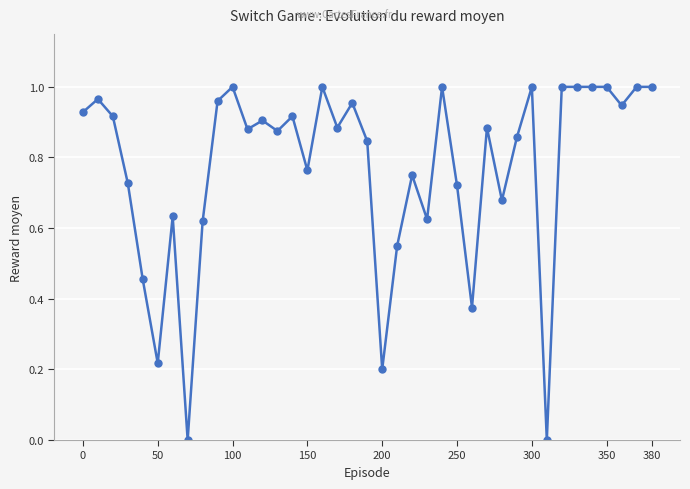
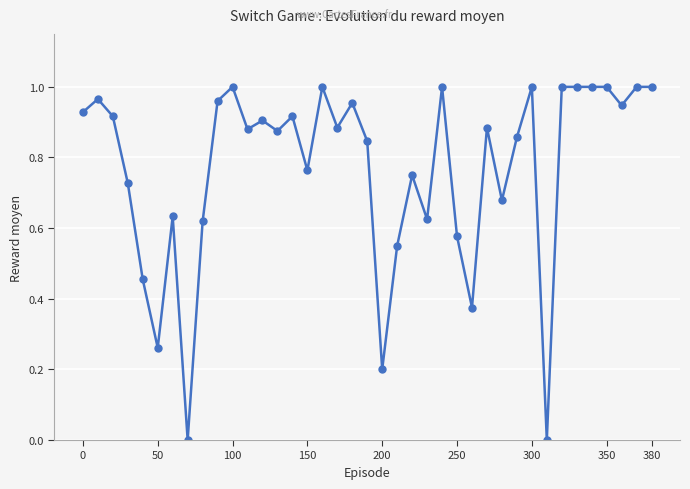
  {
    "0": 0.93,
-   "50": 0.22,
+   "50": 0.26,
    "100": 1.00,
    "150": 0.76,
    "200": 0.20,
-   "250": 0.72,
+   "250": 0.58,
    "300": 1.00,
    "350": 1.00,
    "380": 1.00
  }
